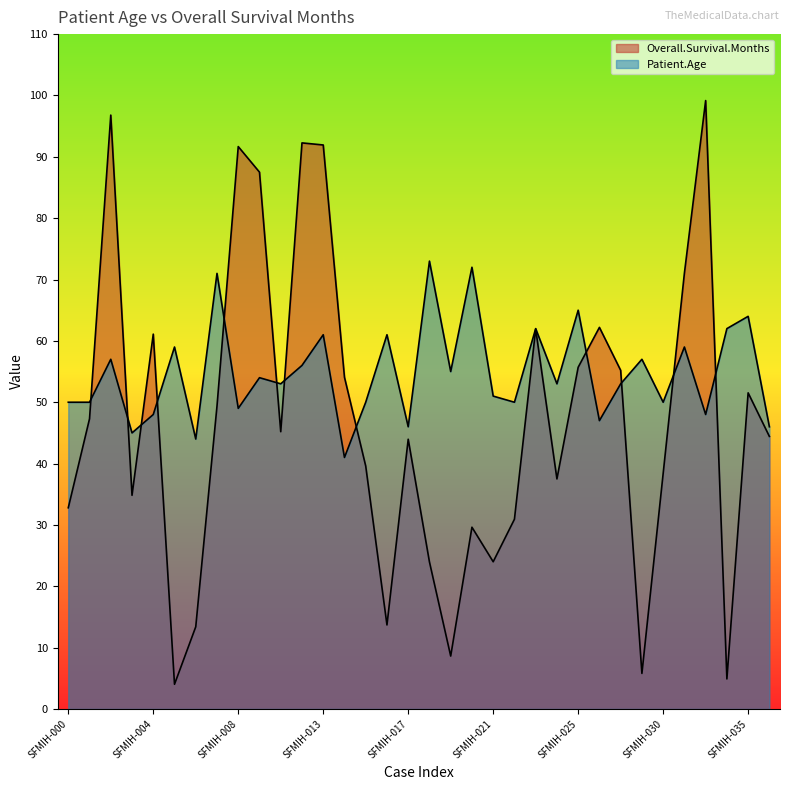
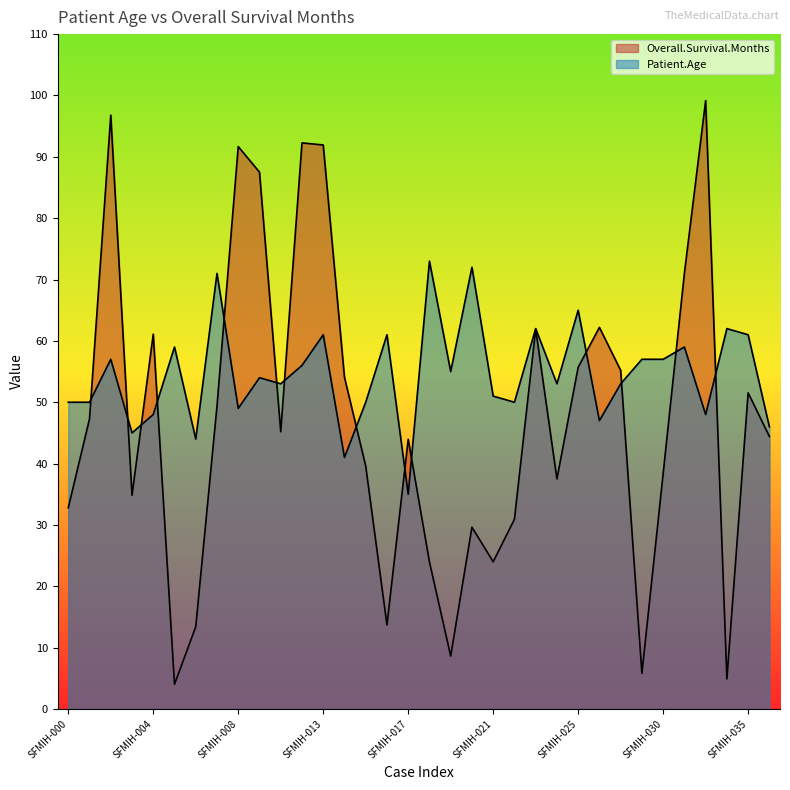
  {
    "Overall.Survival.Months": {
      "SFMIH-000": 33,
      "SFMIH-004": 61,
      "SFMIH-008": 92,
      "SFMIH-013": 92,
      "SFMIH-017": 44,
      "SFMIH-021": 24,
      "SFMIH-025": 56,
      "SFMIH-030": 38,
      "SFMIH-035": 52
    },
    "Patient.Age": {
      "SFMIH-000": 50,
      "SFMIH-004": 48,
      "SFMIH-008": 49,
      "SFMIH-013": 61,
-     "SFMIH-017": 46,
+     "SFMIH-017": 35,
      "SFMIH-021": 51,
      "SFMIH-025": 65,
-     "SFMIH-030": 50,
-     "SFMIH-035": 64
+     "SFMIH-030": 57,
+     "SFMIH-035": 61
    }
  }
